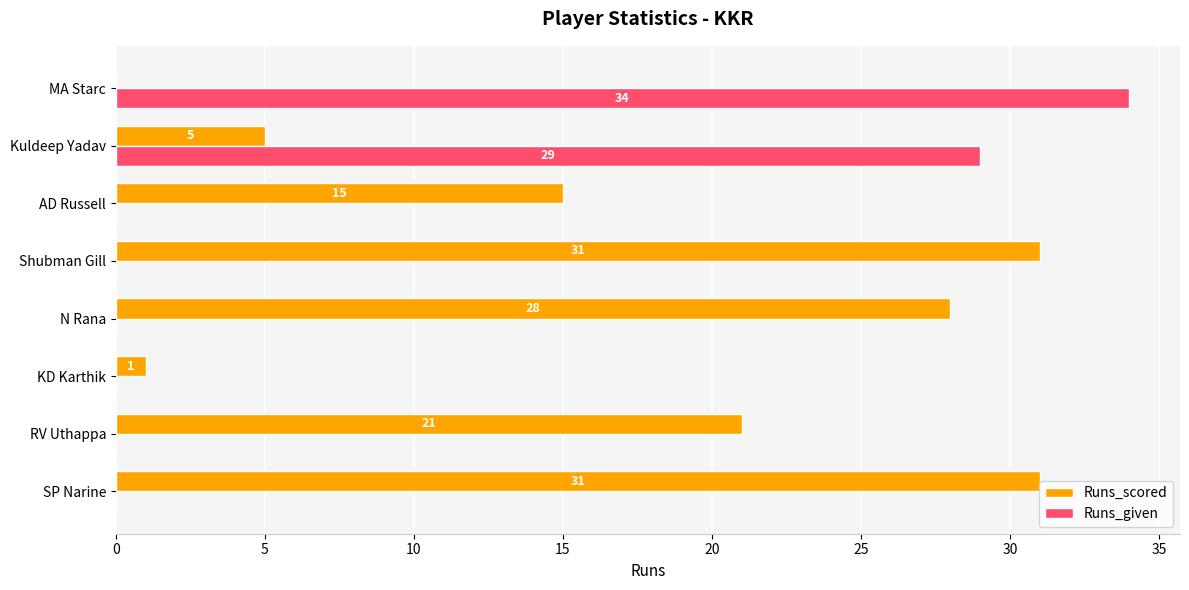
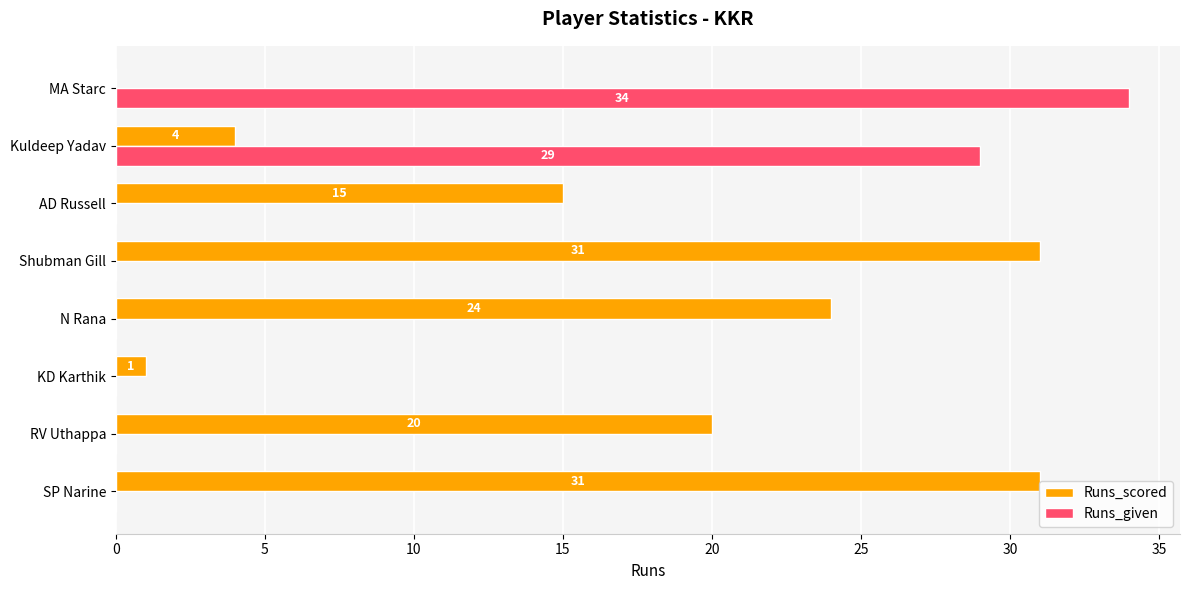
  {
    "Runs_scored": {
-     "Kuldeep Yadav": 5,
+     "Kuldeep Yadav": 4,
      "AD Russell": 15,
      "Shubman Gill": 31,
-     "N Rana": 28,
+     "N Rana": 24,
      "KD Karthik": 1,
-     "RV Uthappa": 21
+     "RV Uthappa": 20
    },
    "Runs_given": {
      "MA Starc": 34,
      "Kuldeep Yadav": 29
    }
  }
